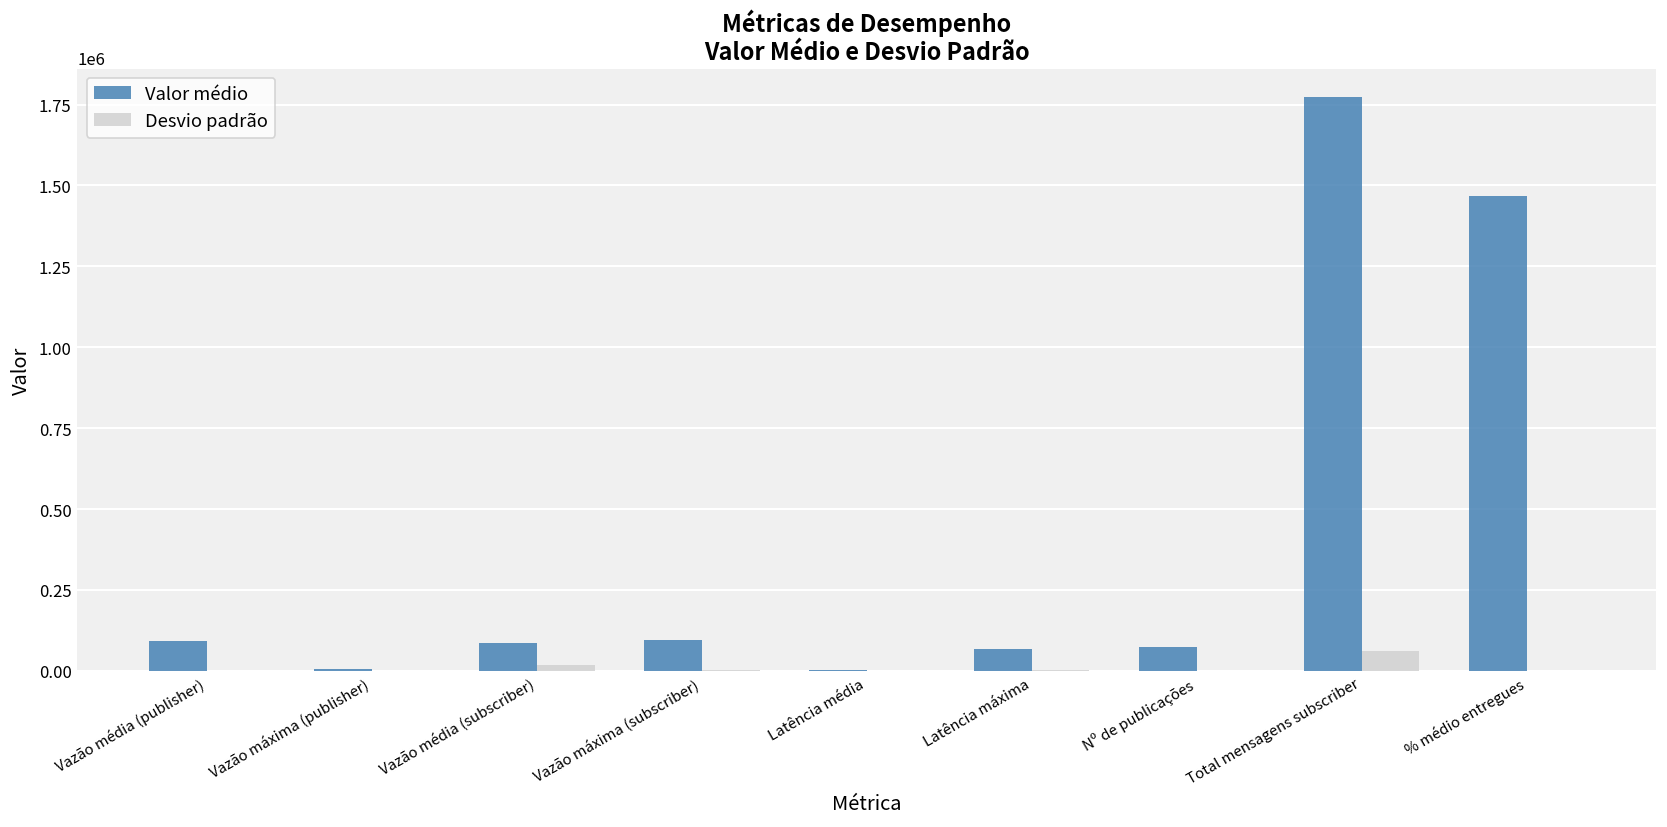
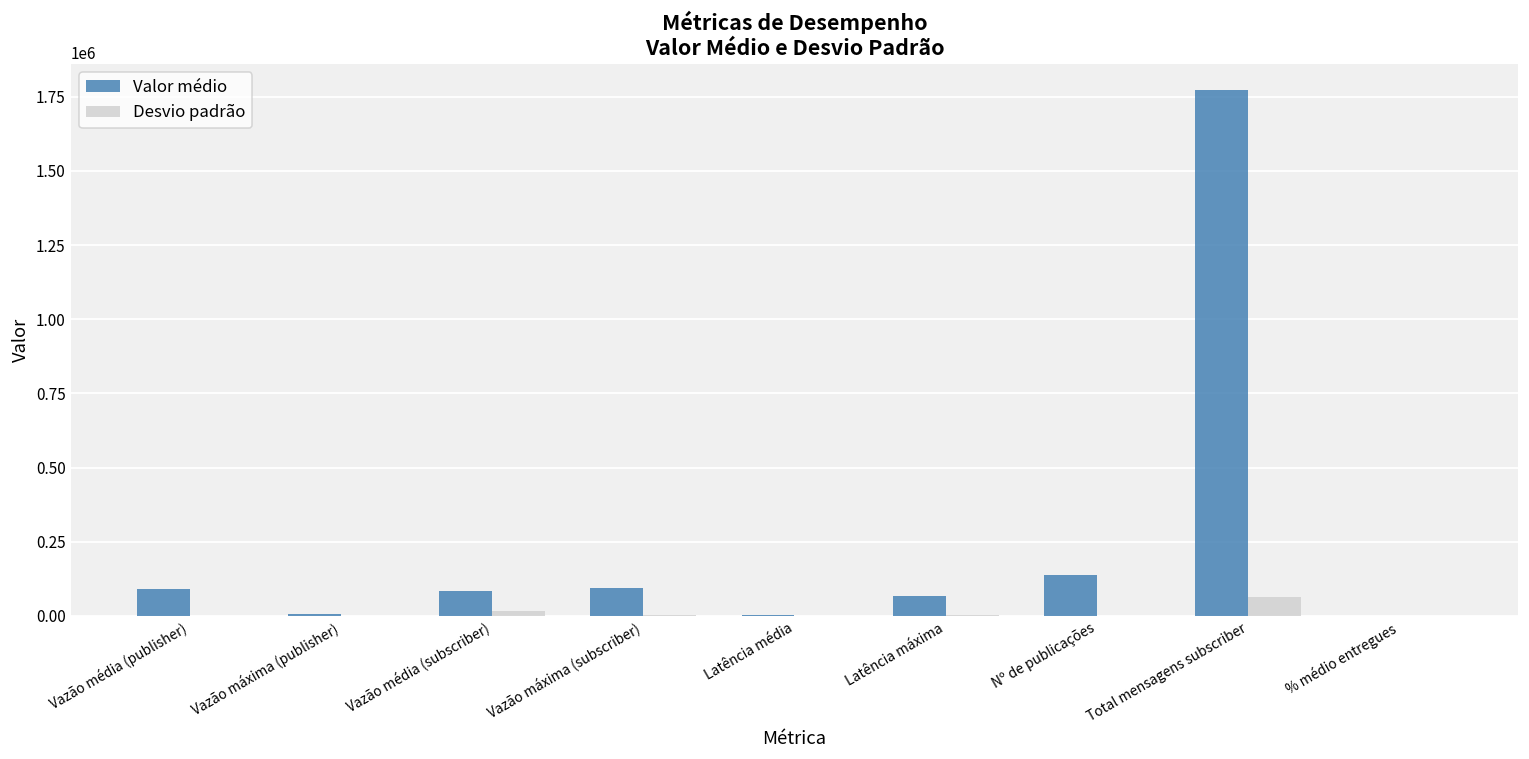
  {
    "Valor médio": {
      "Vazão média (publisher)": 90000,
      "Vazão média (subscriber)": 80000,
      "Vazão máxima (subscriber)": 90000,
      "Latência máxima": 70000,
-     "Nº de publicações": 80000,
+     "Nº de publicações": 140000,
      "Total mensagens subscriber": 1770000,
-     "% médio entregues": 1470000
+     "% médio entregues": 0
    },
    "Desvio padrão": {
      "Vazão média (subscriber)": 20000,
      "Nº de publicações": 0,
      "Total mensagens subscriber": 60000
    }
  }
